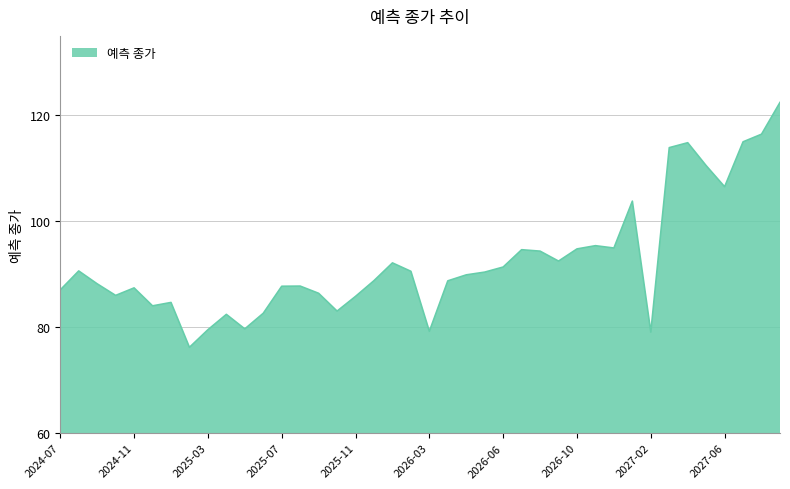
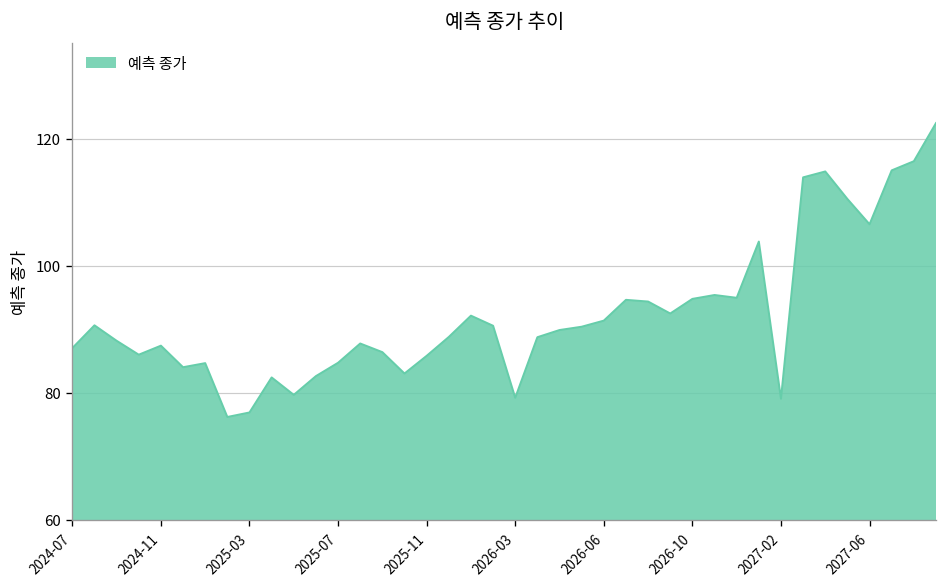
  {
    "2024-07": 87,
    "2024-11": 87,
-   "2025-03": 80,
-   "2025-07": 88,
+   "2025-03": 77,
+   "2025-07": 85,
    "2025-11": 86,
    "2026-03": 79,
    "2026-06": 91,
    "2026-10": 95,
    "2027-02": 79,
    "2027-06": 107
  }
